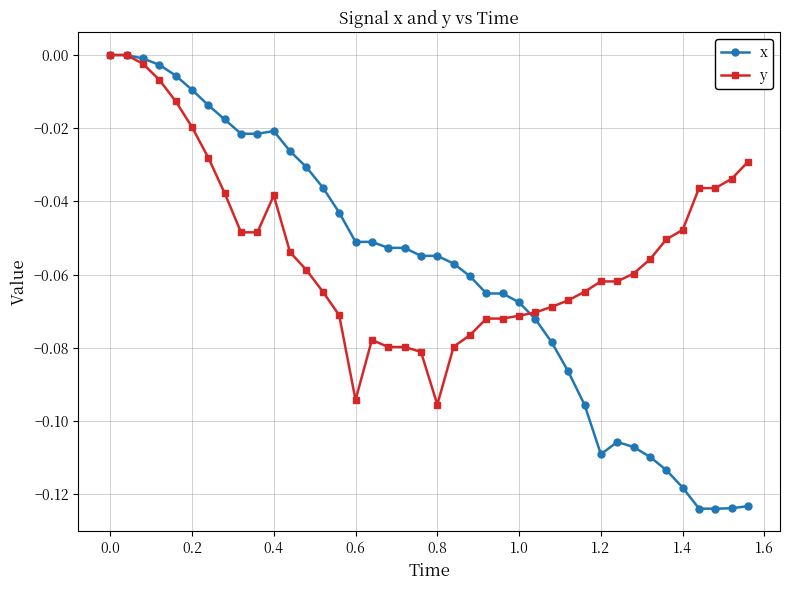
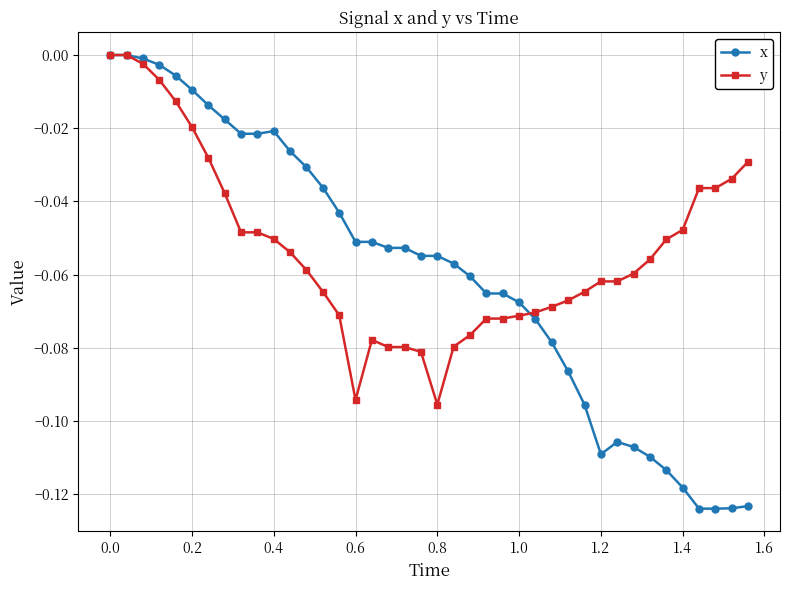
  {
    "x": {
      "0.2": -0.009,
      "0.4": -0.021,
      "0.6": -0.051,
      "0.8": -0.055,
      "1.0": -0.068,
      "1.2": -0.109,
      "1.4": -0.118
    },
    "y": {
      "0.2": -0.020,
-     "0.4": -0.038,
+     "0.4": -0.050,
      "0.6": -0.094,
      "0.8": -0.096,
      "1.0": -0.071,
      "1.2": -0.062,
      "1.4": -0.048
    }
  }
